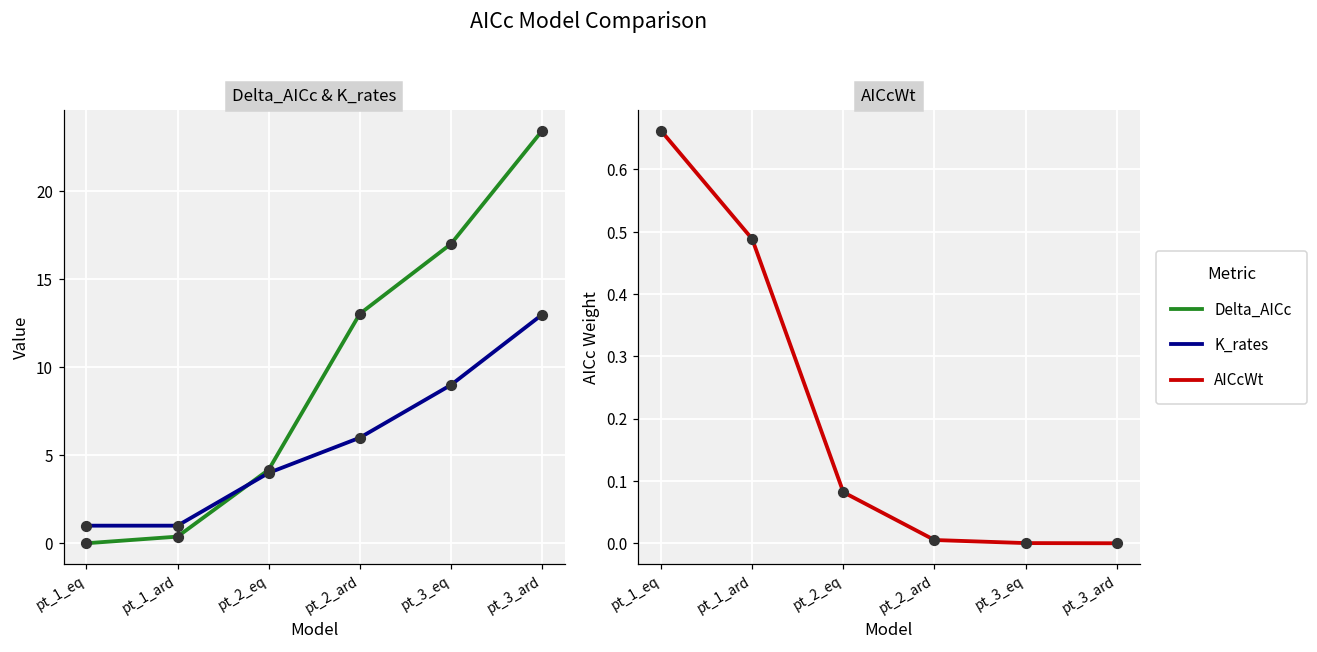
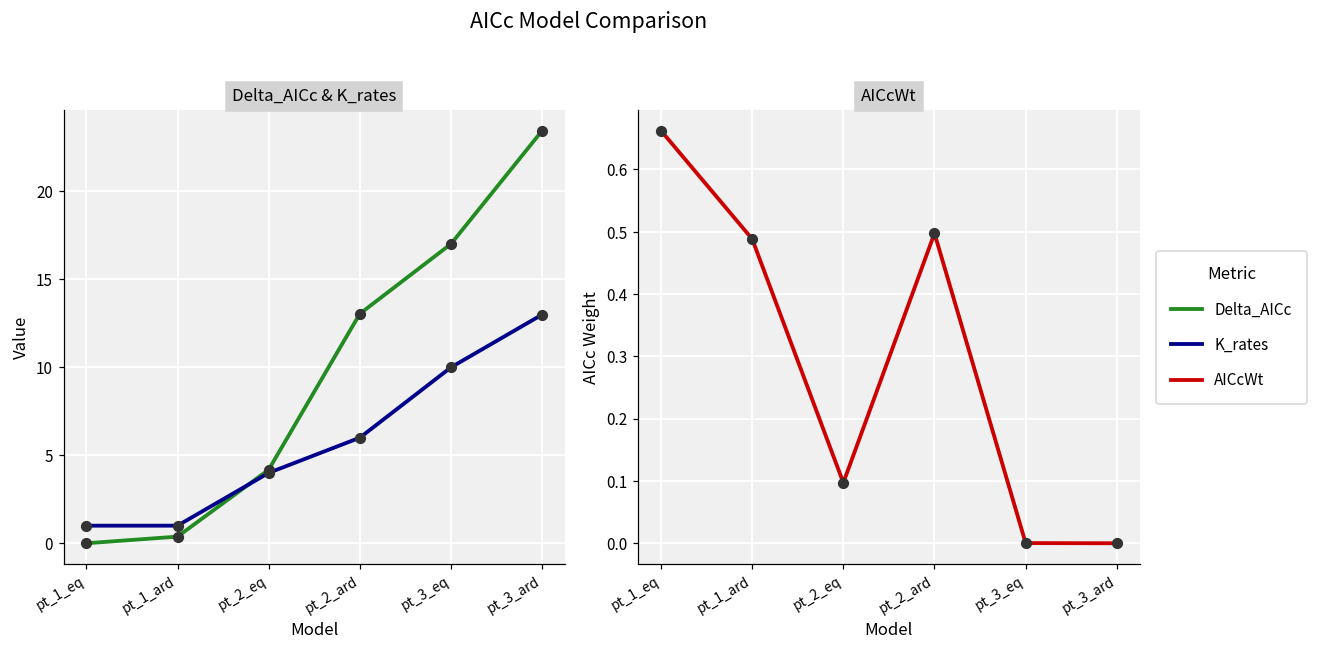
  {
    "Delta_AICc & K_rates": {
      "Delta_AICc": {
        "pt_1_eq": 0,
        "pt_1_ard": 0.4,
        "pt_2_eq": 4.2,
        "pt_2_ard": 13,
        "pt_3_eq": 17,
        "pt_3_ard": 23.5
      },
      "K_rates": {
        "pt_1_eq": 1,
        "pt_1_ard": 1,
        "pt_2_eq": 4,
        "pt_2_ard": 6,
-       "pt_3_eq": 9,
+       "pt_3_eq": 10,
        "pt_3_ard": 13
      }
    },
    "AICcWt": {
      "pt_1_eq": 0.66,
      "pt_1_ard": 0.49,
-     "pt_2_eq": 0.08,
-     "pt_2_ard": 0.01,
+     "pt_2_eq": 0.10,
+     "pt_2_ard": 0.50,
      "pt_3_eq": 0.00,
      "pt_3_ard": 0.00
    }
  }
